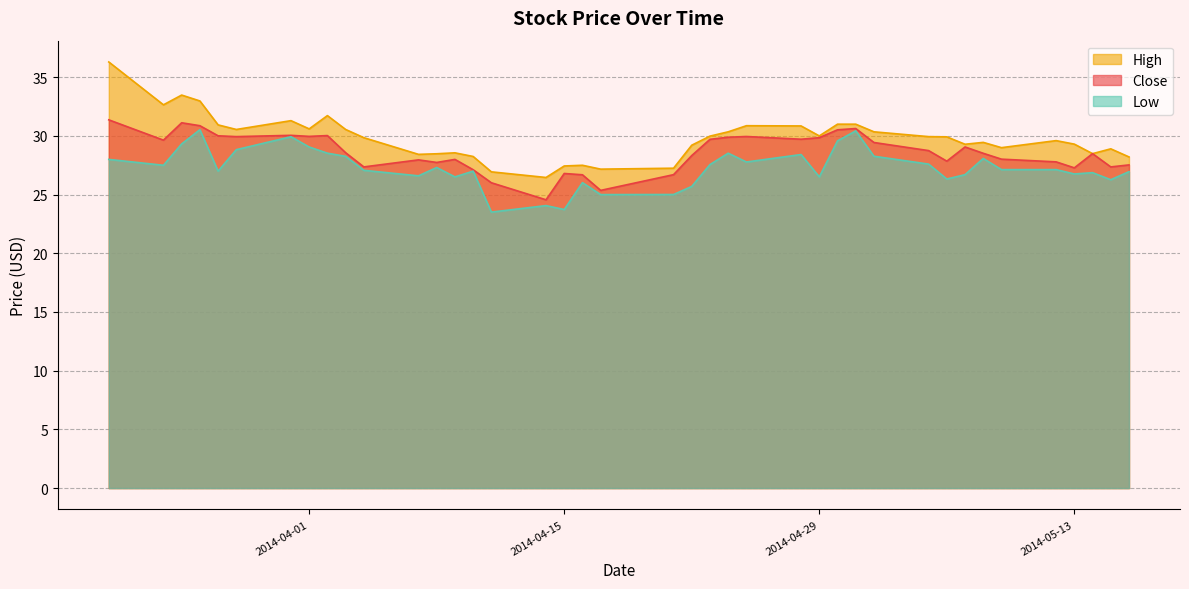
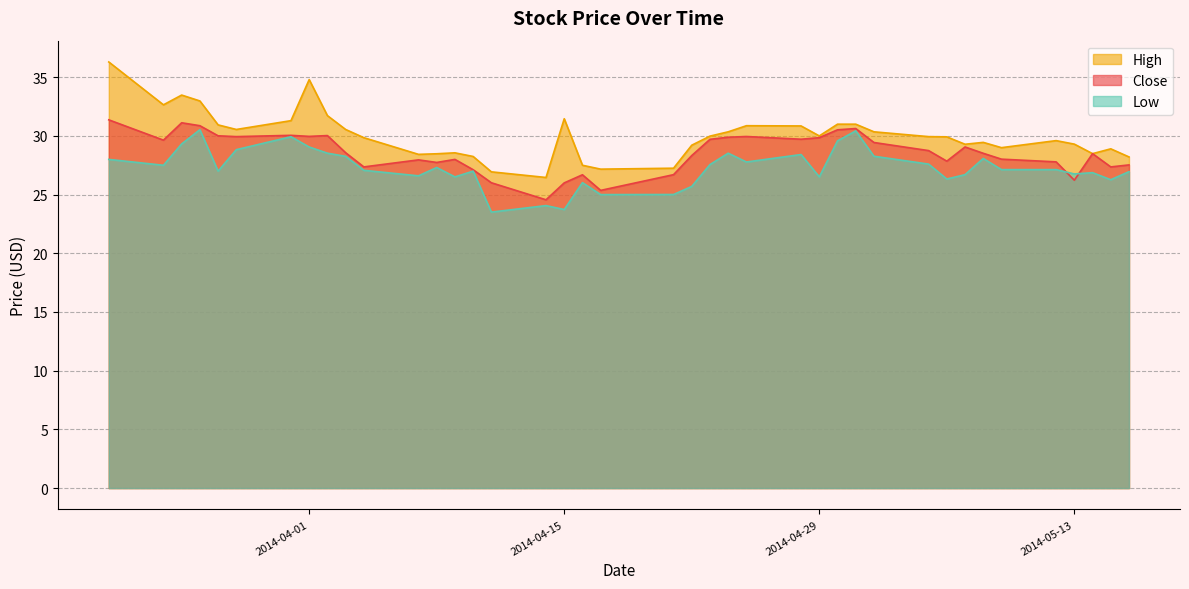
  {
    "High": {
-     "2014-04-01": 30.6,
-     "2014-04-15": 27.4,
+     "2014-04-01": 34.8,
+     "2014-04-15": 31.5,
      "2014-05-13": 29.3
    },
    "Close": {
      "2014-04-01": 30.0,
-     "2014-04-15": 26.8,
-     "2014-05-13": 27.3
+     "2014-04-15": 26.0,
+     "2014-05-13": 26.2
    },
    "Low": {
      "2014-04-01": 29.1,
      "2014-04-15": 23.7,
      "2014-04-29": 26.5,
      "2014-05-13": 26.8
    }
  }
